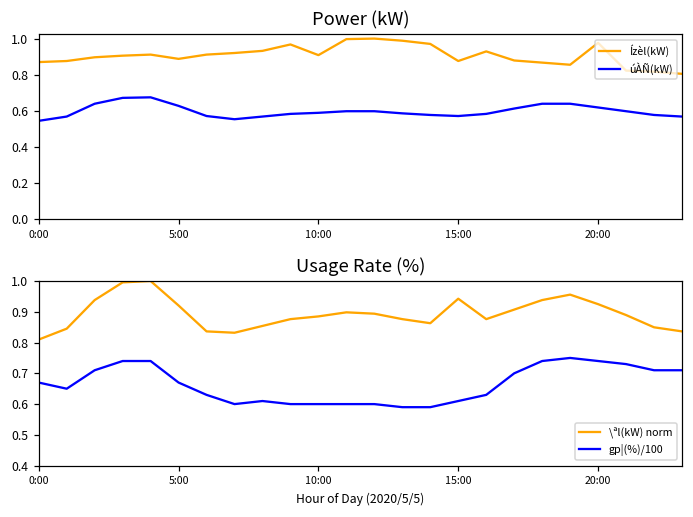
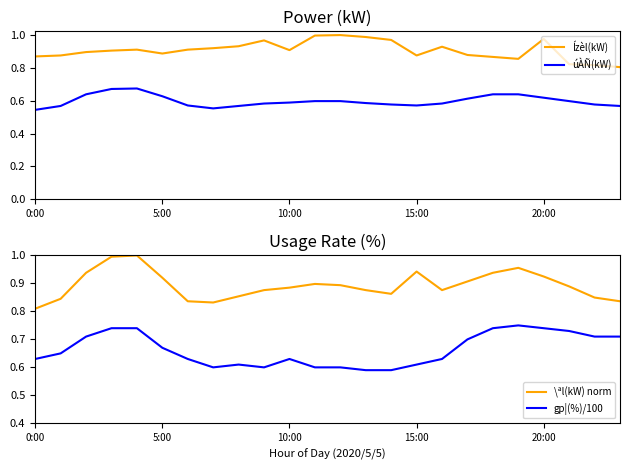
  {
    "Power (kW)": {
      "Ízèl(kW)": {
        "0:00": 0.87,
        "5:00": 0.89,
        "10:00": 0.91,
        "15:00": 0.88
      },
      "úÀÑ(kW)": {
        "0:00": 0.54,
        "5:00": 0.63,
        "10:00": 0.59,
        "15:00": 0.57,
        "20:00": 0.62
      }
    },
    "Usage Rate (%)": {
      "\\ªl(kW) norm": {
        "0:00": 0.81,
        "5:00": 0.92,
        "10:00": 0.88,
        "15:00": 0.94,
        "20:00": 0.92
      },
      "gp¦(%)/100": {
-       "0:00": 0.67,
+       "0:00": 0.63,
        "5:00": 0.67,
-       "10:00": 0.60,
+       "10:00": 0.63,
        "15:00": 0.61,
        "20:00": 0.74
      }
    }
  }
